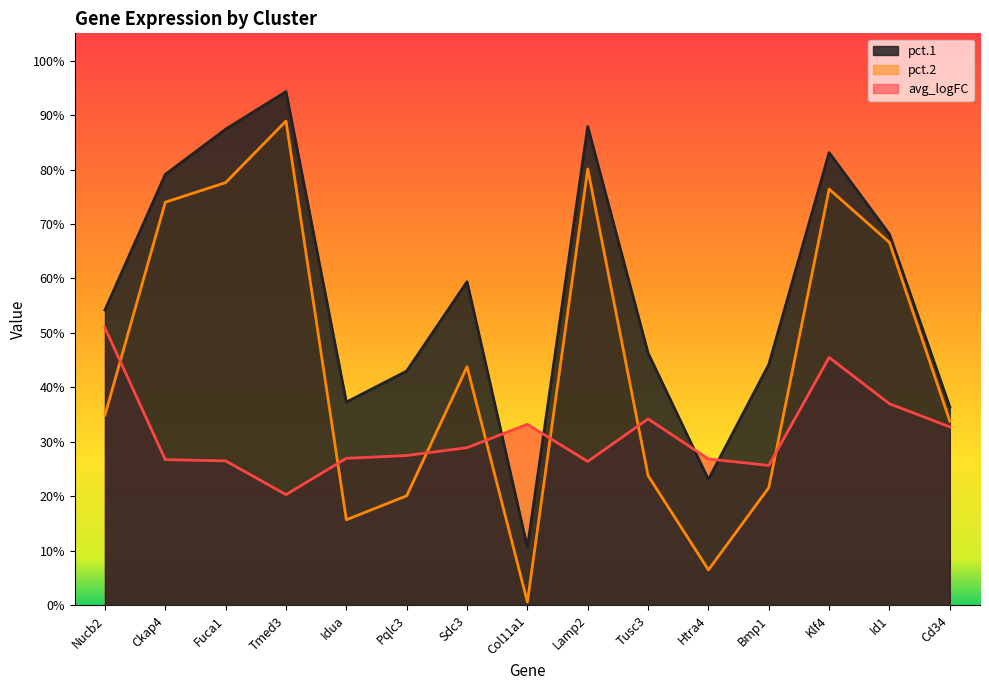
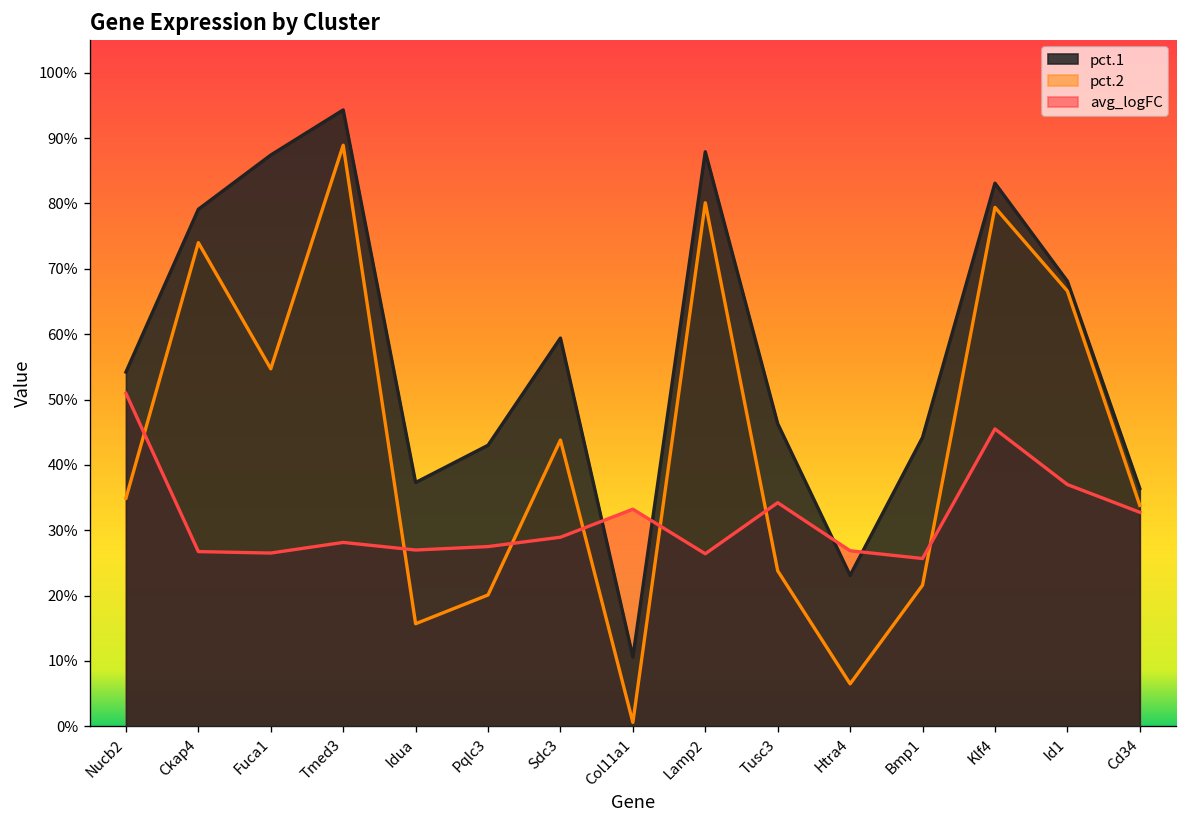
  {
    "pct.1": {
      "Nucb2": "54%",
      "Ckap4": "79%",
      "Fuca1": "87%",
      "Tmed3": "94%",
      "Idua": "37%",
      "Pqlc3": "43%",
      "Sdc3": "59%",
      "Col11a1": "11%",
      "Lamp2": "88%",
      "Tusc3": "46%",
      "Htra4": "23%",
      "Bmp1": "44%",
      "Klf4": "83%",
      "Id1": "68%",
      "Cd34": "36%"
    },
    "pct.2": {
      "Nucb2": "35%",
      "Ckap4": "74%",
-     "Fuca1": "78%",
+     "Fuca1": "55%",
      "Tmed3": "89%",
      "Idua": "16%",
      "Pqlc3": "20%",
      "Sdc3": "44%",
      "Col11a1": "1%",
      "Lamp2": "80%",
      "Tusc3": "24%",
      "Htra4": "7%",
      "Bmp1": "22%",
-     "Klf4": "76%",
+     "Klf4": "79%",
      "Id1": "67%",
      "Cd34": "34%"
    },
    "avg_logFC": {
      "Nucb2": "51%",
      "Ckap4": "27%",
      "Fuca1": "27%",
-     "Tmed3": "20%",
+     "Tmed3": "28%",
      "Idua": "27%",
      "Pqlc3": "28%",
      "Sdc3": "29%",
      "Col11a1": "33%",
      "Lamp2": "26%",
      "Tusc3": "34%",
      "Htra4": "27%",
      "Bmp1": "26%",
      "Klf4": "45%",
      "Id1": "37%",
      "Cd34": "33%"
    }
  }
